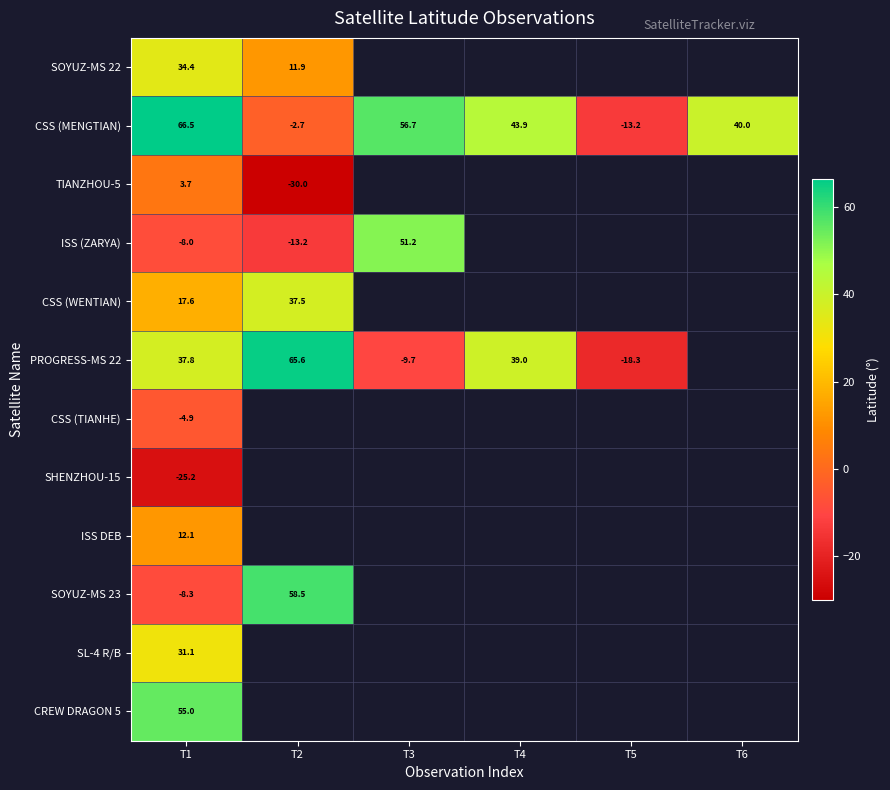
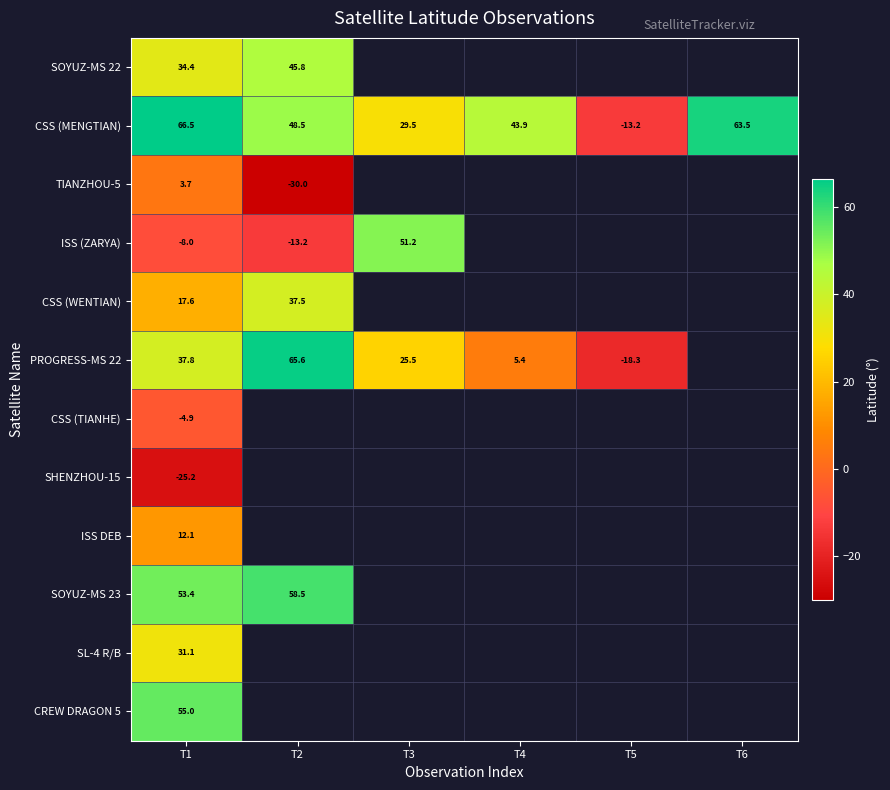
  {
    "SOYUZ-MS 22": {
      "T1": 34.4,
-     "T2": 11.9
+     "T2": 45.8
    },
    "CSS (MENGTIAN)": {
      "T1": 66.5,
-     "T2": -2.7,
-     "T3": 56.7,
+     "T2": 48.5,
+     "T3": 29.5,
      "T4": 43.9,
      "T5": -13.2,
-     "T6": 40.0
+     "T6": 63.5
    },
    "TIANZHOU-5": {
      "T1": 3.7,
      "T2": -30.0
    },
    "ISS (ZARYA)": {
      "T1": -8.0,
      "T2": -13.2,
      "T3": 51.2
    },
    "CSS (WENTIAN)": {
      "T1": 17.6,
      "T2": 37.5
    },
    "PROGRESS-MS 22": {
      "T1": 37.8,
      "T2": 65.6,
-     "T3": -9.7,
-     "T4": 39.0,
+     "T3": 25.5,
+     "T4": 5.4,
      "T5": -18.3
    },
    "CSS (TIANHE)": {
      "T1": -4.9
    },
    "SHENZHOU-15": {
      "T1": -25.2
    },
    "ISS DEB": {
      "T1": 12.1
    },
    "SOYUZ-MS 23": {
-     "T1": -8.3,
+     "T1": 53.4,
      "T2": 58.5
    },
    "SL-4 R/B": {
      "T1": 31.1
    },
    "CREW DRAGON 5": {
      "T1": 55.0
    }
  }
